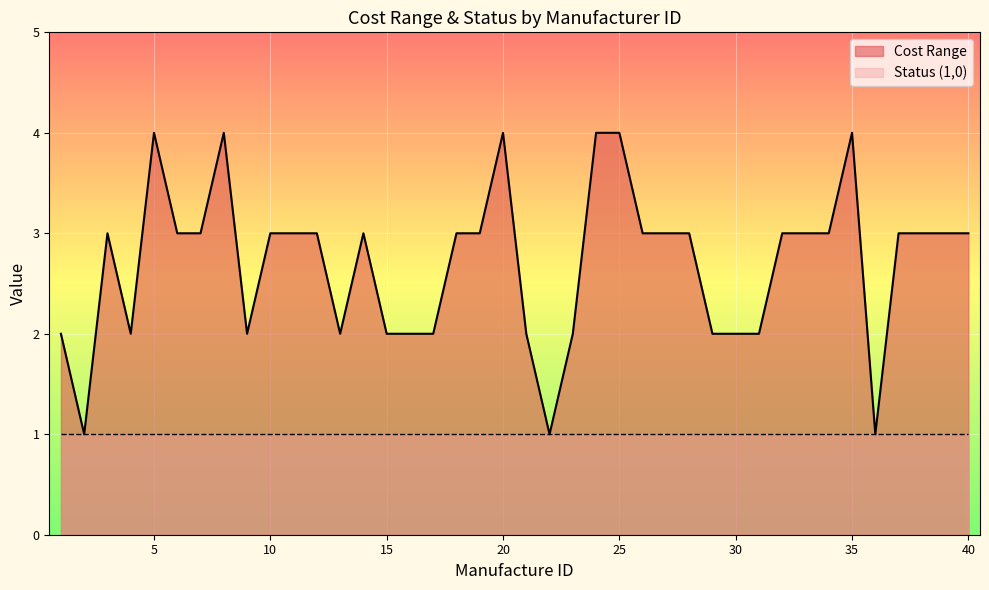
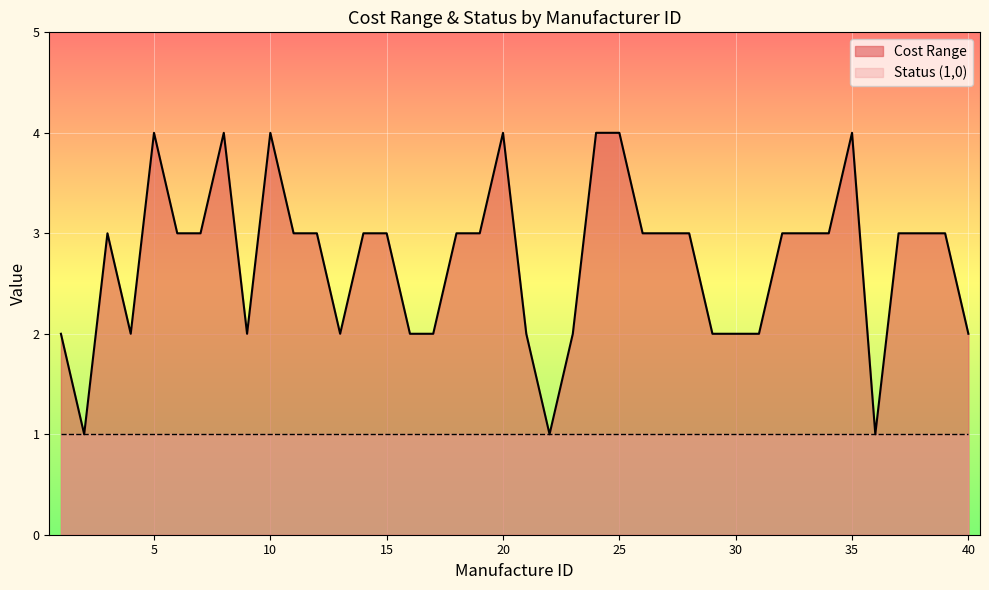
  {
    "Cost Range": {
      "5": 4,
-     "10": 3,
-     "15": 2,
+     "10": 4,
+     "15": 3,
      "20": 4,
      "25": 4,
      "30": 2,
      "35": 4,
-     "40": 3
+     "40": 2
    },
    "Status (1,0)": {
      "5": 1,
      "10": 1,
      "15": 1,
      "20": 1,
      "25": 1,
      "30": 1,
      "35": 1,
      "40": 1
    }
  }
